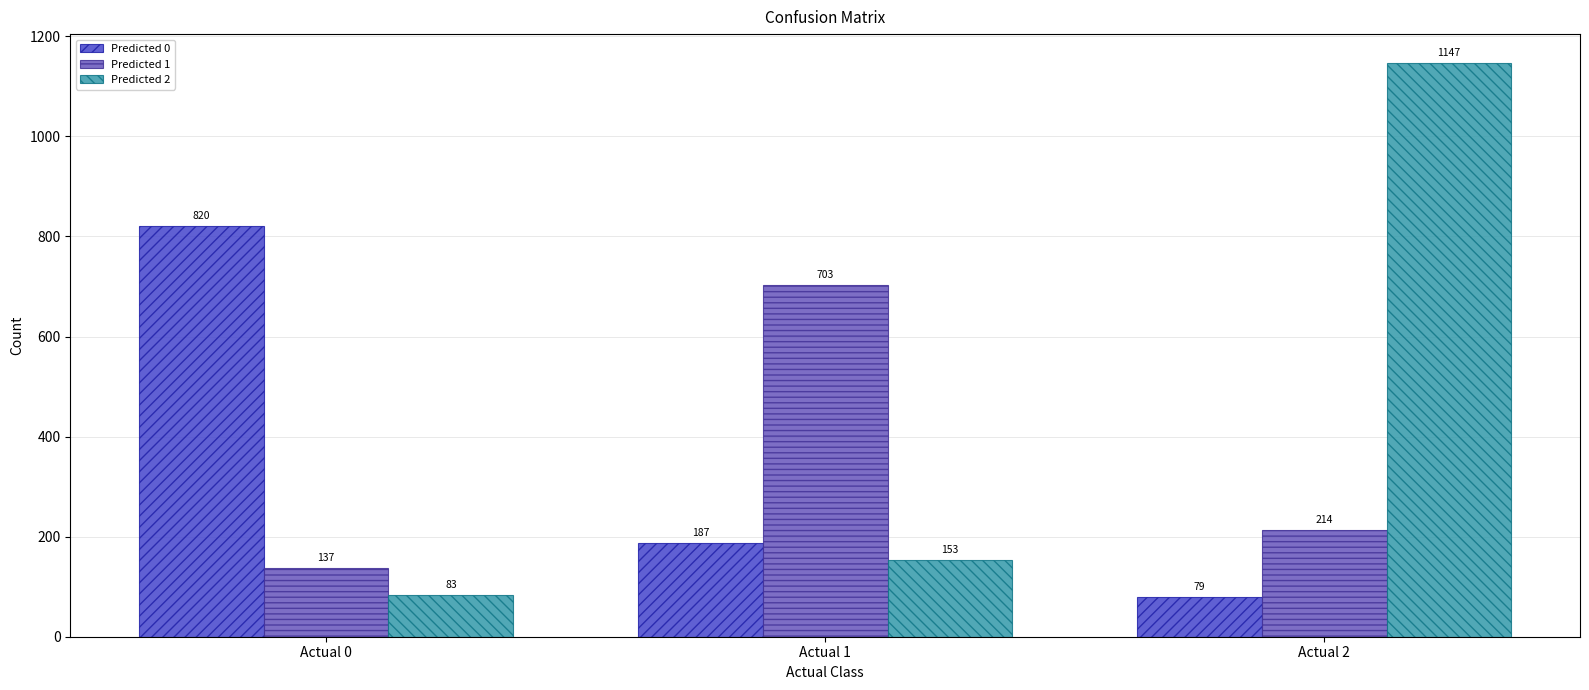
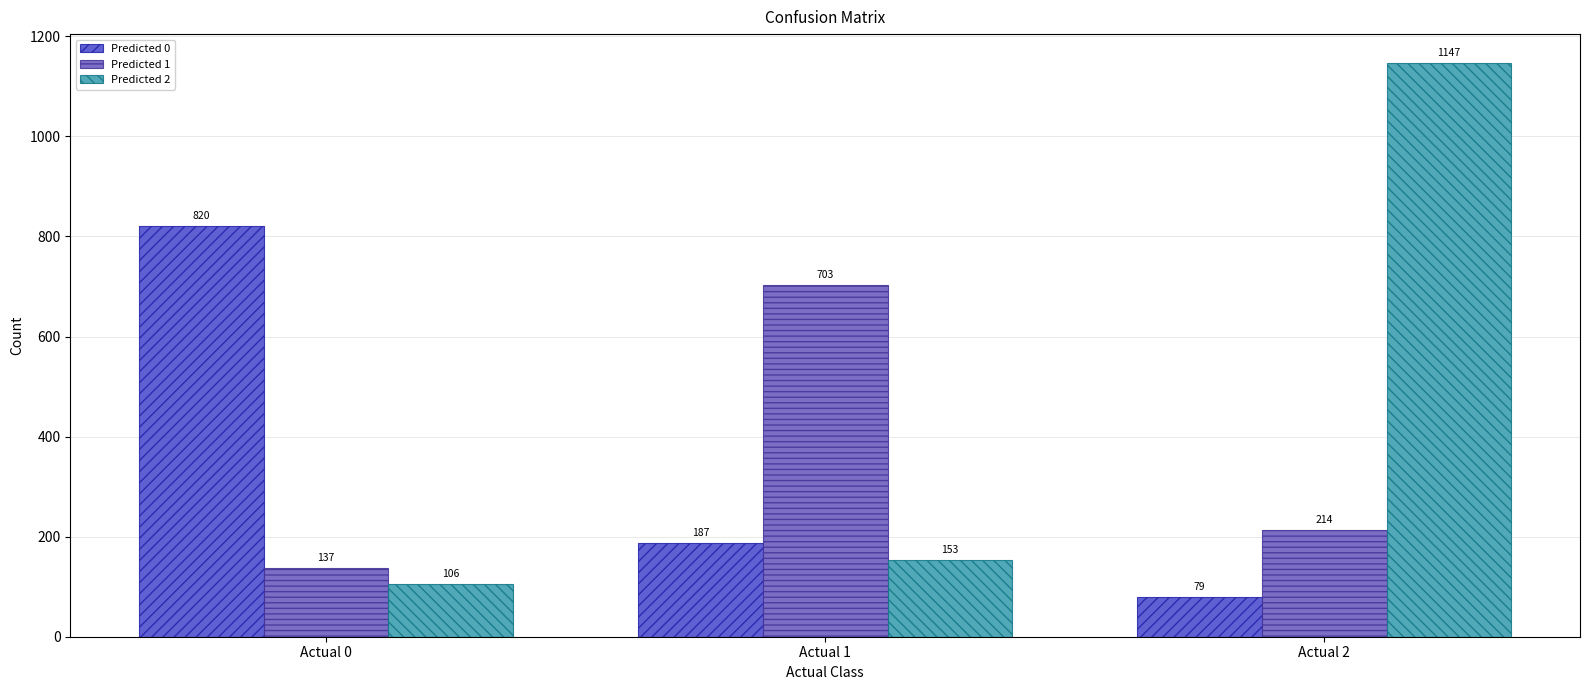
  {
    "Predicted 2": {
-     "Actual 0": 83,
+     "Actual 0": 106,
      "Actual 1": 153,
      "Actual 2": 1147
    }
  }
